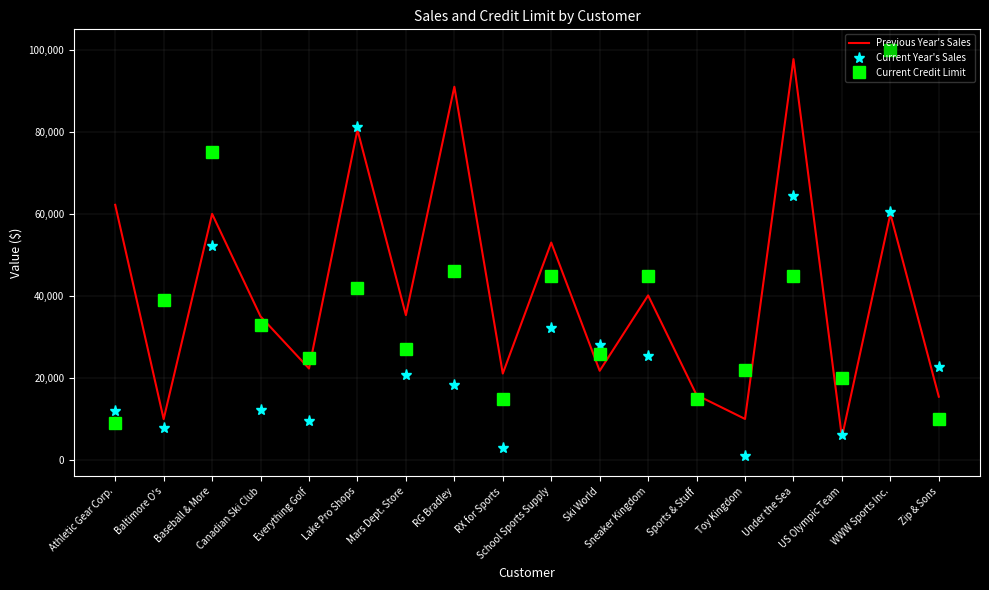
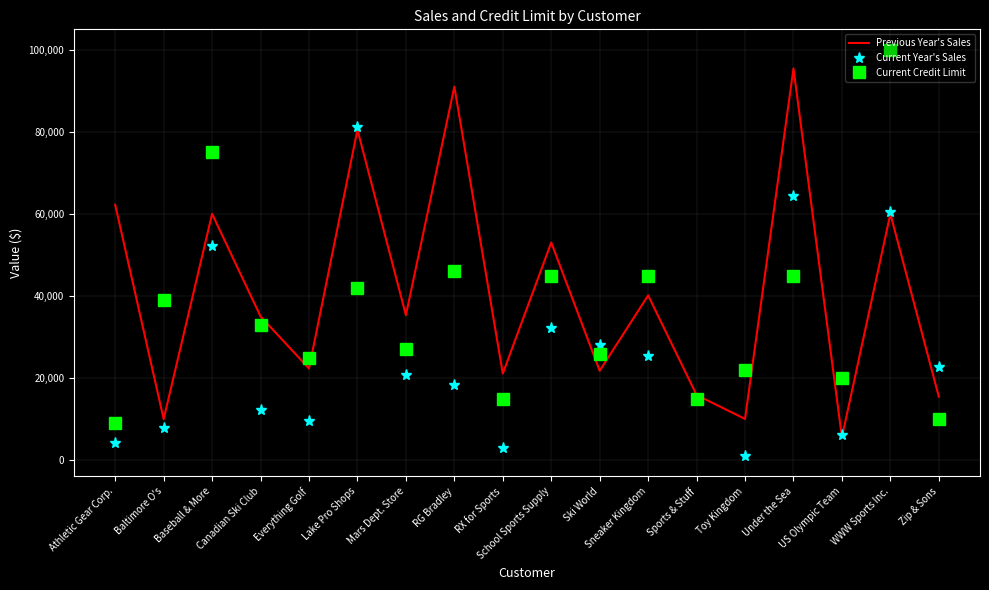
  {
    "Previous Year's Sales": {
      "Athletic Gear Corp.": "62,000",
      "Baltimore O's": "10,000",
      "Baseball & More": "60,000",
      "Canadian Ski Club": "35,000",
      "Everything Golf": "22,000",
      "Mars Dept. Store": "35,000",
      "RG Bradley": "91,000",
      "RX for Sports": "21,000",
      "School Sports Supply": "53,000",
      "Ski World": "22,000",
      "Sneaker Kingdom": "40,000",
      "Sports & Stuff": "16,000",
      "Toy Kingdom": "10,000",
-     "Under the Sea": "98,000",
+     "Under the Sea": "95,000",
      "Zip & Sons": "15,000"
    },
    "Current Year's Sales": {
-     "Athletic Gear Corp.": "12,000",
+     "Athletic Gear Corp.": "4,000",
      "Baltimore O's": "8,000",
      "Baseball & More": "52,000",
      "Canadian Ski Club": "12,000",
      "Everything Golf": "9,000",
      "Mars Dept. Store": "21,000",
      "RG Bradley": "18,000",
      "RX for Sports": "3,000",
      "School Sports Supply": "32,000",
      "Ski World": "28,000",
      "Sneaker Kingdom": "25,000",
      "Toy Kingdom": "1,000",
      "Under the Sea": "64,000",
      "Zip & Sons": "23,000"
    },
    "Current Credit Limit": {
      "Athletic Gear Corp.": "9,000",
      "Baltimore O's": "39,000",
      "Baseball & More": "75,000",
      "Canadian Ski Club": "33,000",
      "Everything Golf": "25,000",
      "Lake Pro Shops": "42,000",
      "Mars Dept. Store": "27,000",
      "RG Bradley": "46,000",
      "RX for Sports": "15,000",
      "School Sports Supply": "45,000",
      "Ski World": "26,000",
      "Sneaker Kingdom": "45,000",
      "Toy Kingdom": "22,000",
      "Under the Sea": "45,000",
      "US Olympic Team": "20,000",
      "Zip & Sons": "10,000"
    }
  }
